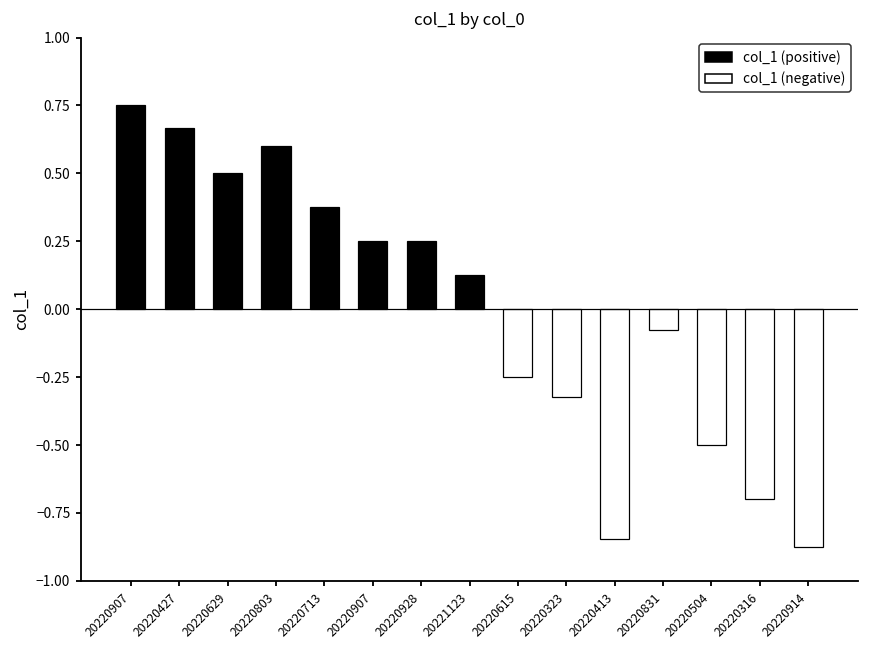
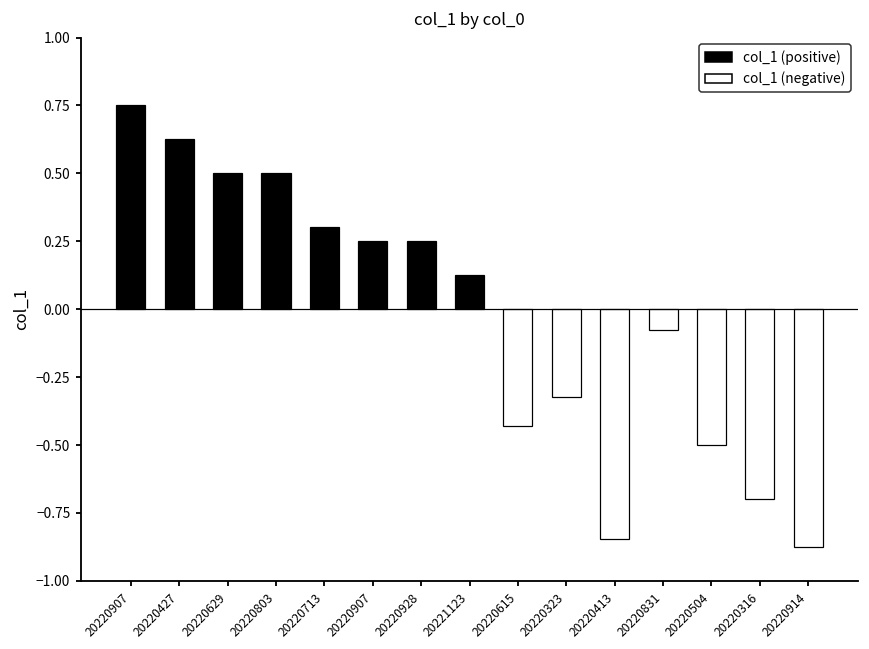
  {
-   "20220427": 0.67,
+   "20220427": 0.63,
    "20220629": 0.50,
-   "20220803": 0.6,
-   "20220713": 0.38,
+   "20220803": 0.5,
+   "20220713": 0.30,
    "20220928": 0.25,
    "20221123": 0.13,
-   "20220615": -0.25,
+   "20220615": -0.43,
    "20220323": -0.33,
    "20220413": -0.85,
    "20220831": -0.08,
    "20220504": -0.50,
    "20220316": -0.70,
    "20220914": -0.88
  }
